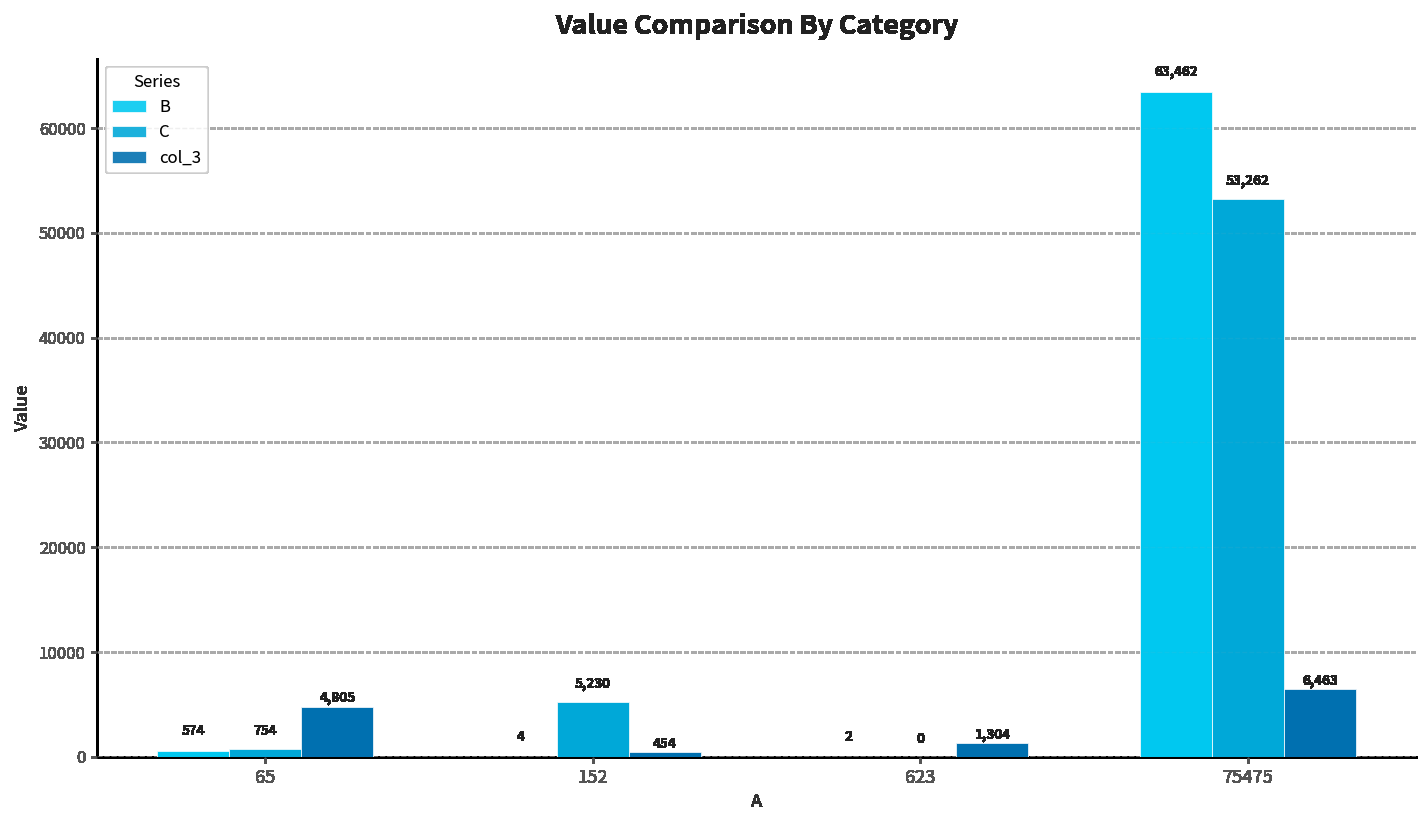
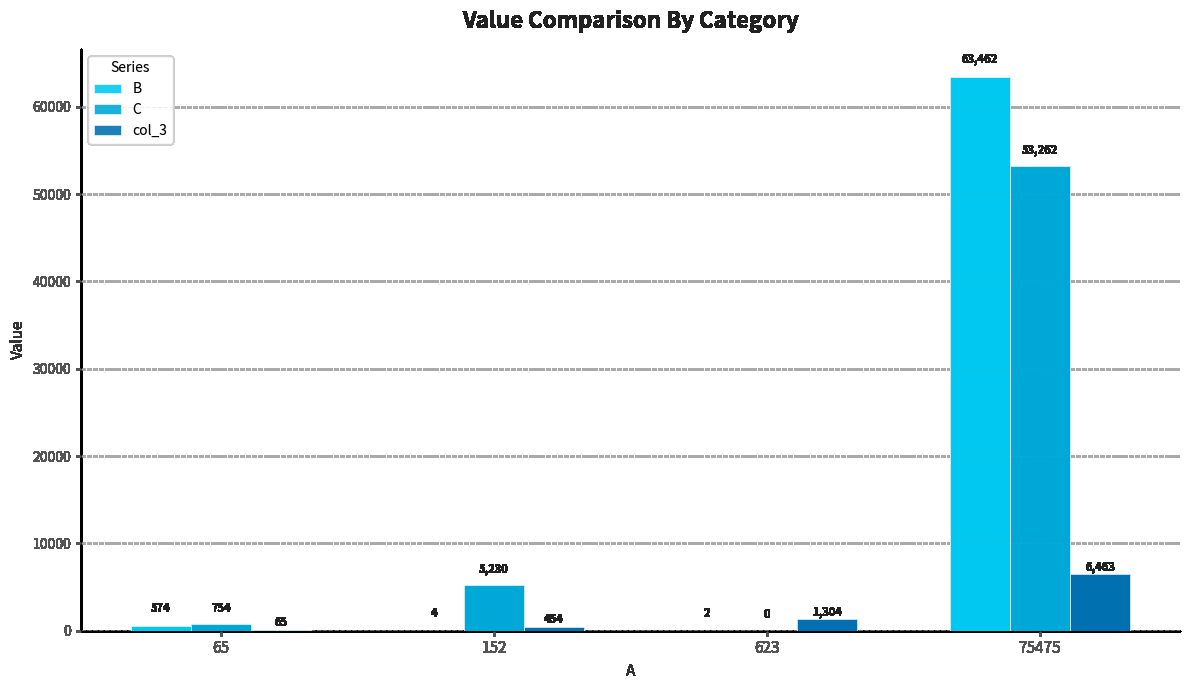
  {
    "col_3": {
-     "65": "4,805",
+     "65": "65",
      "152": "454",
      "623": "1,304",
      "75475": "6,463"
    }
  }
